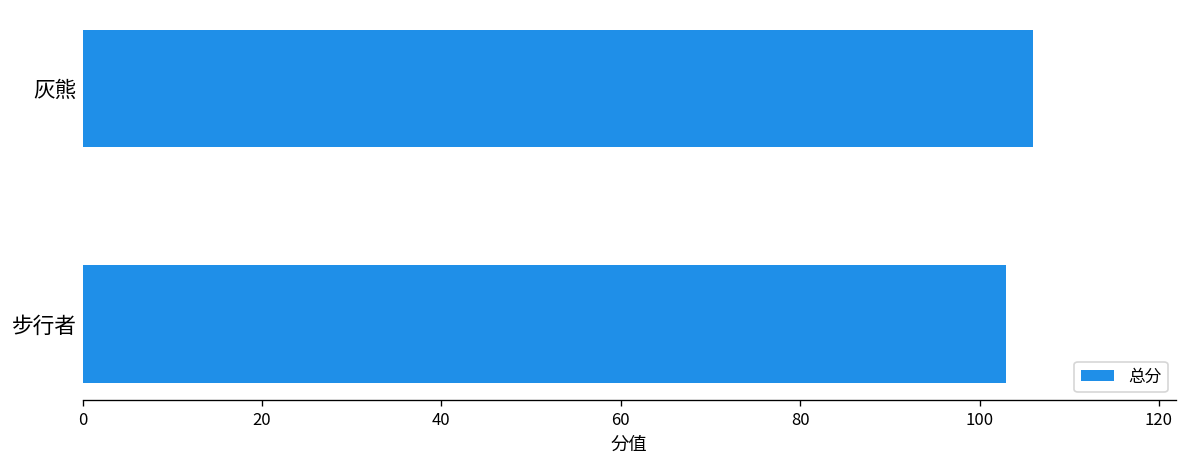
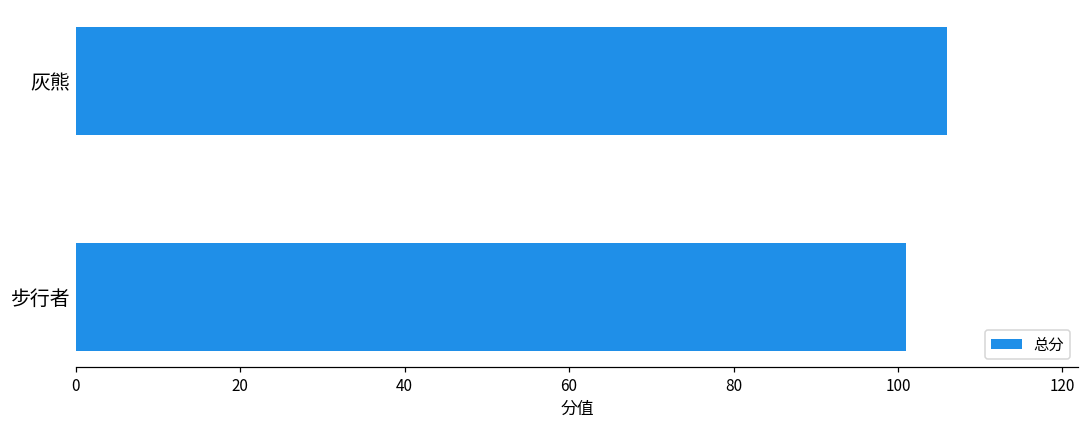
  {
    "灰熊": 106,
-   "步行者": 103
+   "步行者": 101
  }
